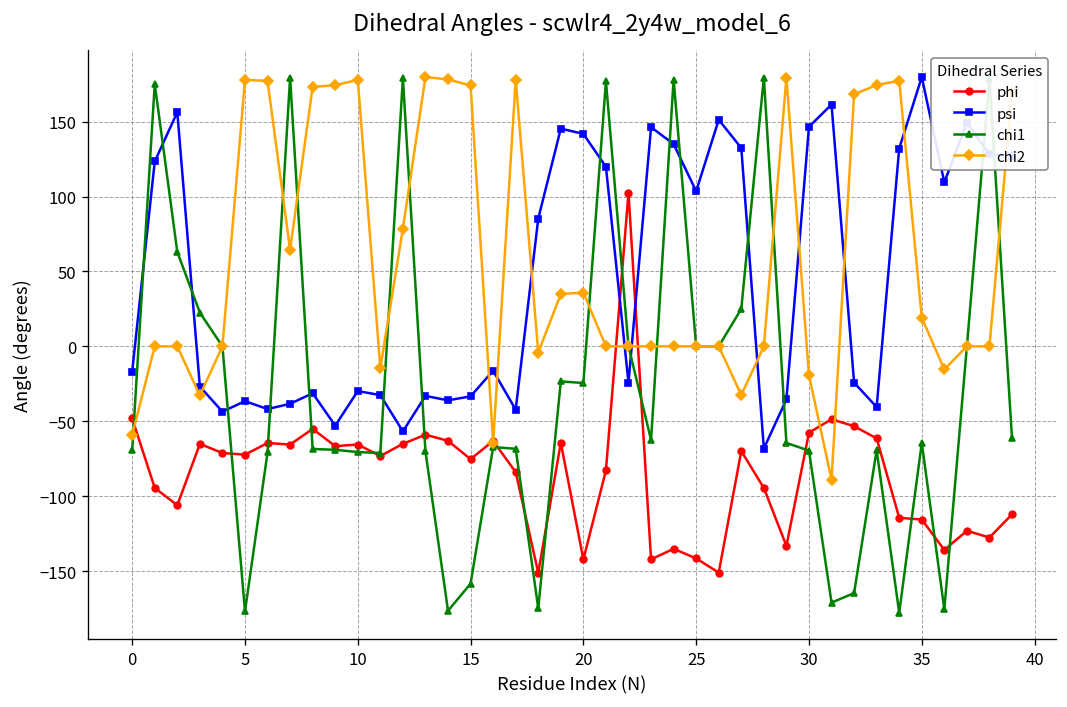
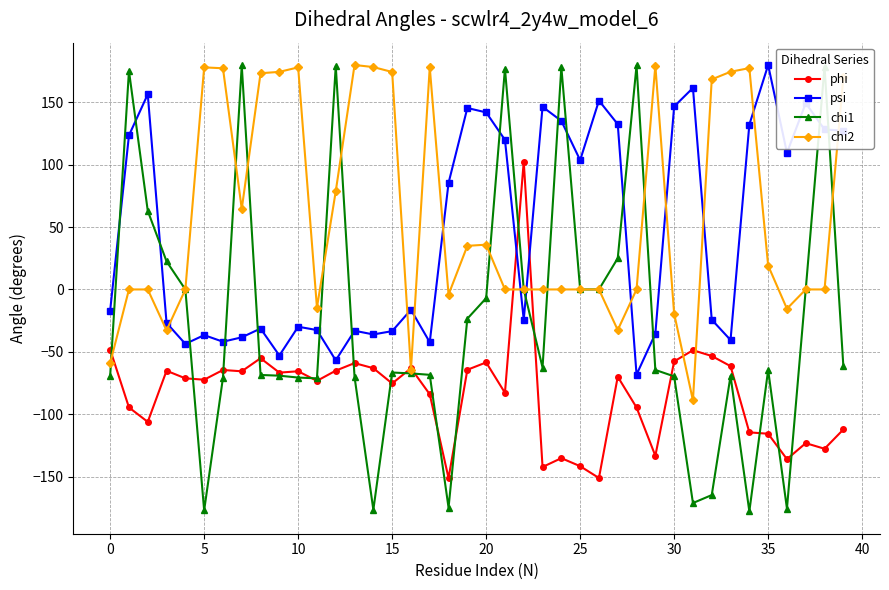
  {
    "phi": {
      "0": -48,
      "5": -72,
      "10": -66,
      "15": -75,
-     "20": -142,
+     "20": -58,
      "25": -142,
      "30": -58,
      "35": -116
    },
    "psi": {
      "0": -17,
      "5": -37,
      "10": -30,
      "15": -33,
      "20": 142,
      "25": 104,
      "30": 147,
      "35": 180
    },
    "chi1": {
      "0": -69,
      "5": -177,
      "10": -71,
-     "15": -158,
-     "20": -24,
+     "15": -67,
+     "20": -7,
      "30": -70,
      "35": -64
    },
    "chi2": {
      "0": -59,
      "5": 178,
      "10": 178,
      "15": 174,
      "20": 36,
      "30": -19,
      "35": 19
    }
  }
